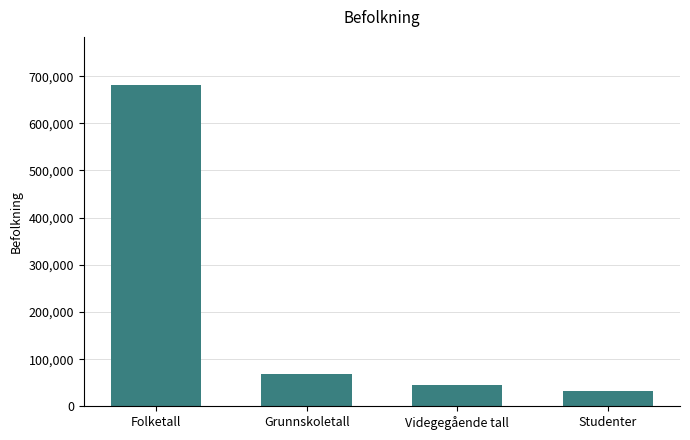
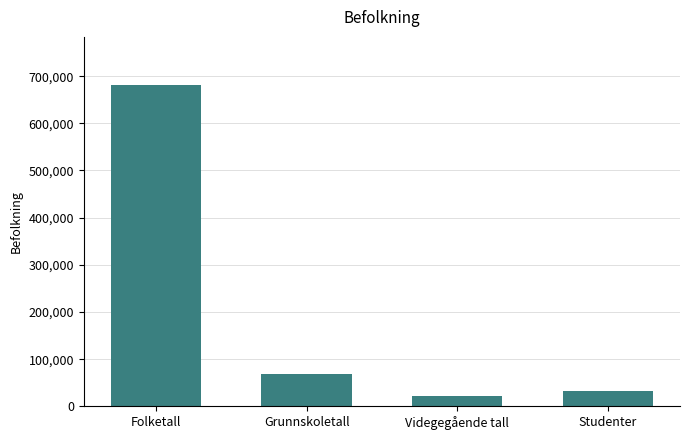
  {
    "Folketall": "680,000",
    "Grunnskoletall": "70,000",
-   "Videgegående tall": "40,000",
+   "Videgegående tall": "20,000",
    "Studenter": "30,000"
  }
